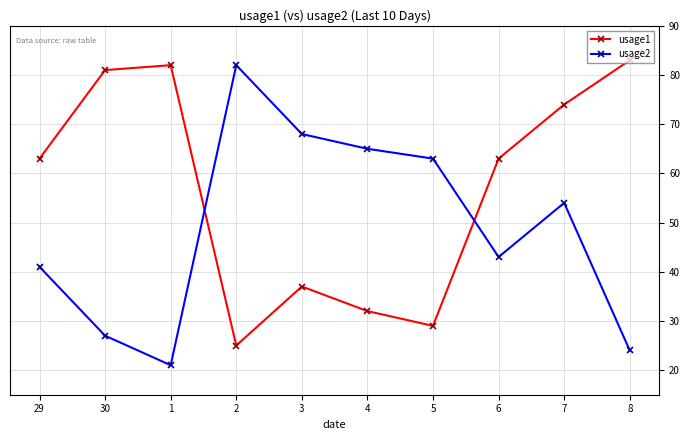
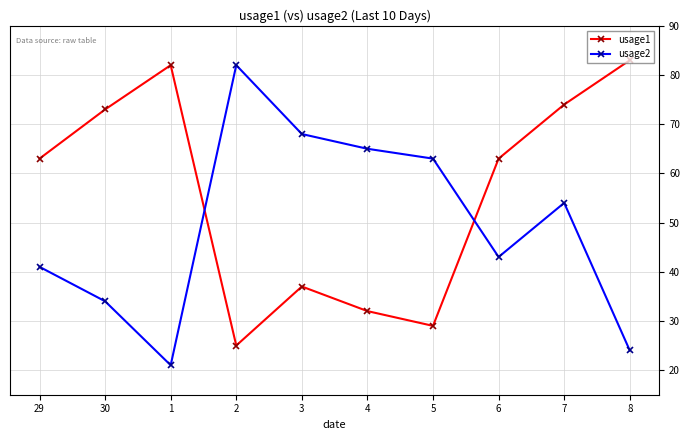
  {
    "usage1": {
      "29": 63,
-     "30": 81,
+     "30": 73,
      "1": 82,
      "2": 25,
      "3": 37,
      "4": 32,
      "5": 29,
      "6": 63,
      "7": 74
    },
    "usage2": {
      "29": 41,
-     "30": 27,
+     "30": 34,
      "1": 21,
      "2": 82,
      "3": 68,
      "4": 65,
      "5": 63,
      "6": 43,
      "7": 54,
      "8": 24
    }
  }
